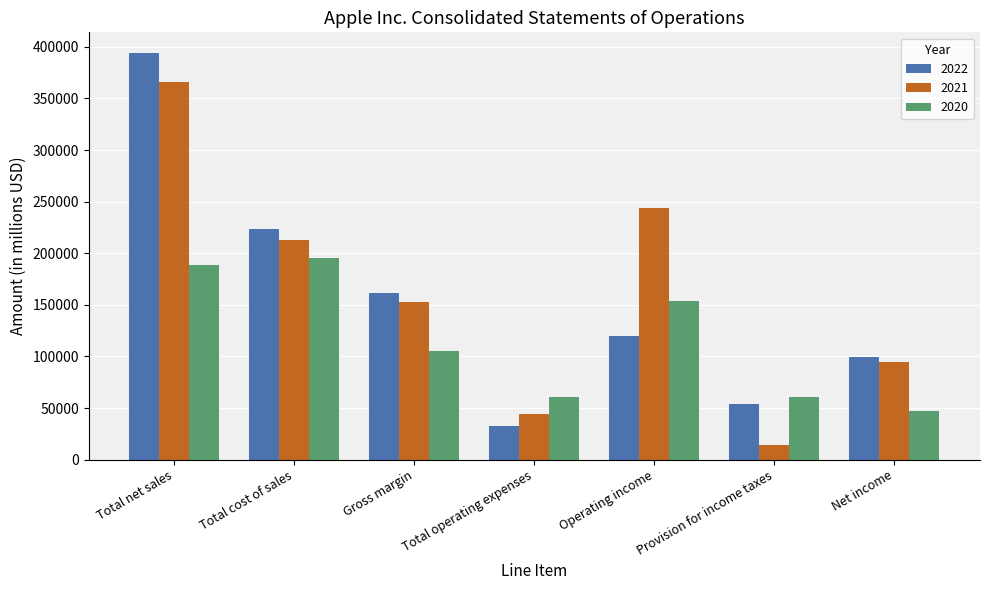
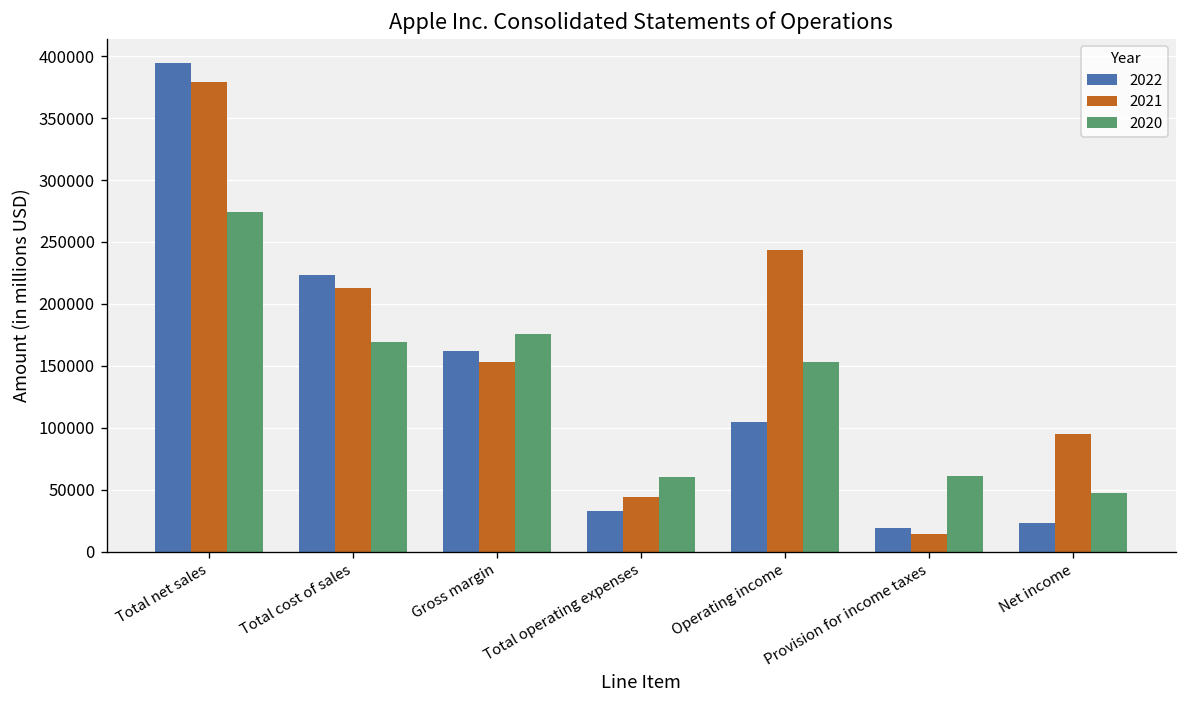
  {
    "2022": {
      "Total net sales": 394000,
      "Total cost of sales": 224000,
      "Gross margin": 162000,
      "Total operating expenses": 33000,
-     "Operating income": 119000,
-     "Provision for income taxes": 54000,
-     "Net income": 100000
+     "Operating income": 105000,
+     "Provision for income taxes": 19000,
+     "Net income": 23000
    },
    "2021": {
-     "Total net sales": 366000,
+     "Total net sales": 379000,
      "Total cost of sales": 213000,
      "Gross margin": 153000,
      "Total operating expenses": 44000,
      "Operating income": 244000,
      "Provision for income taxes": 15000,
      "Net income": 95000
    },
    "2020": {
-     "Total net sales": 189000,
-     "Total cost of sales": 196000,
-     "Gross margin": 105000,
+     "Total net sales": 275000,
+     "Total cost of sales": 170000,
+     "Gross margin": 175000,
      "Total operating expenses": 60000,
      "Operating income": 153000,
      "Provision for income taxes": 61000,
      "Net income": 48000
    }
  }
